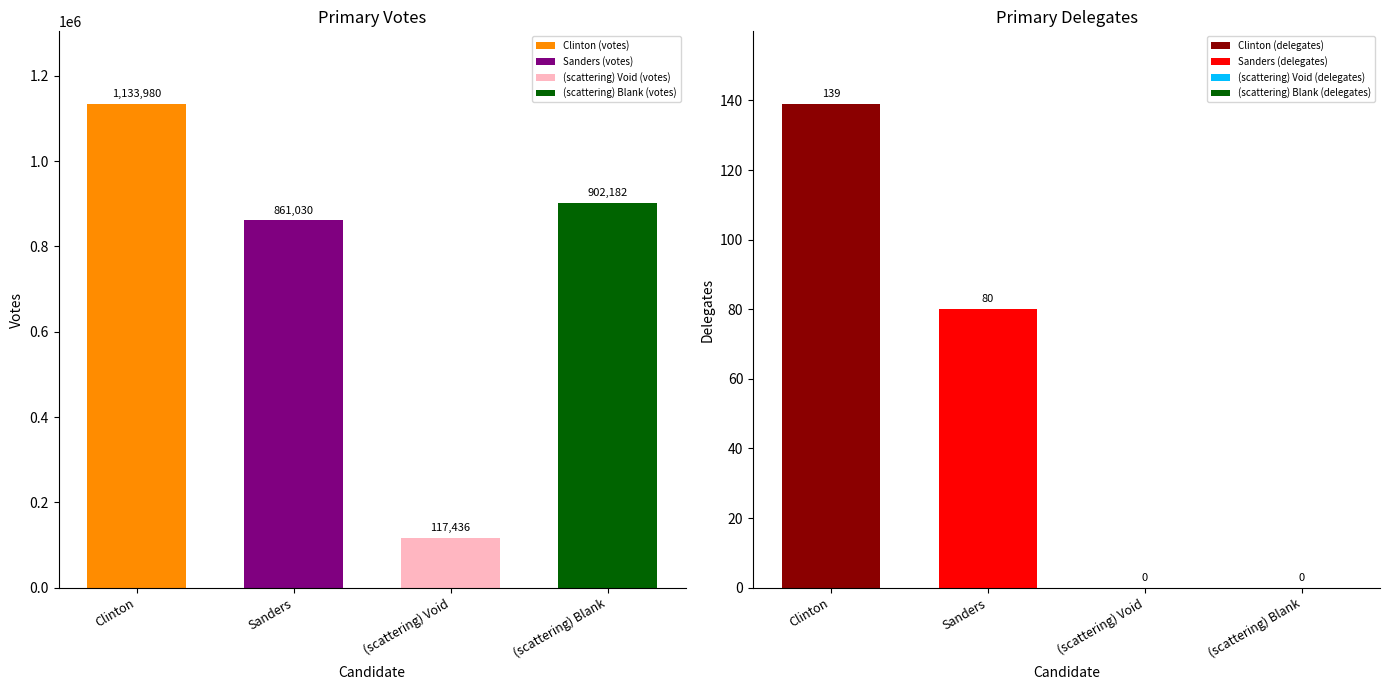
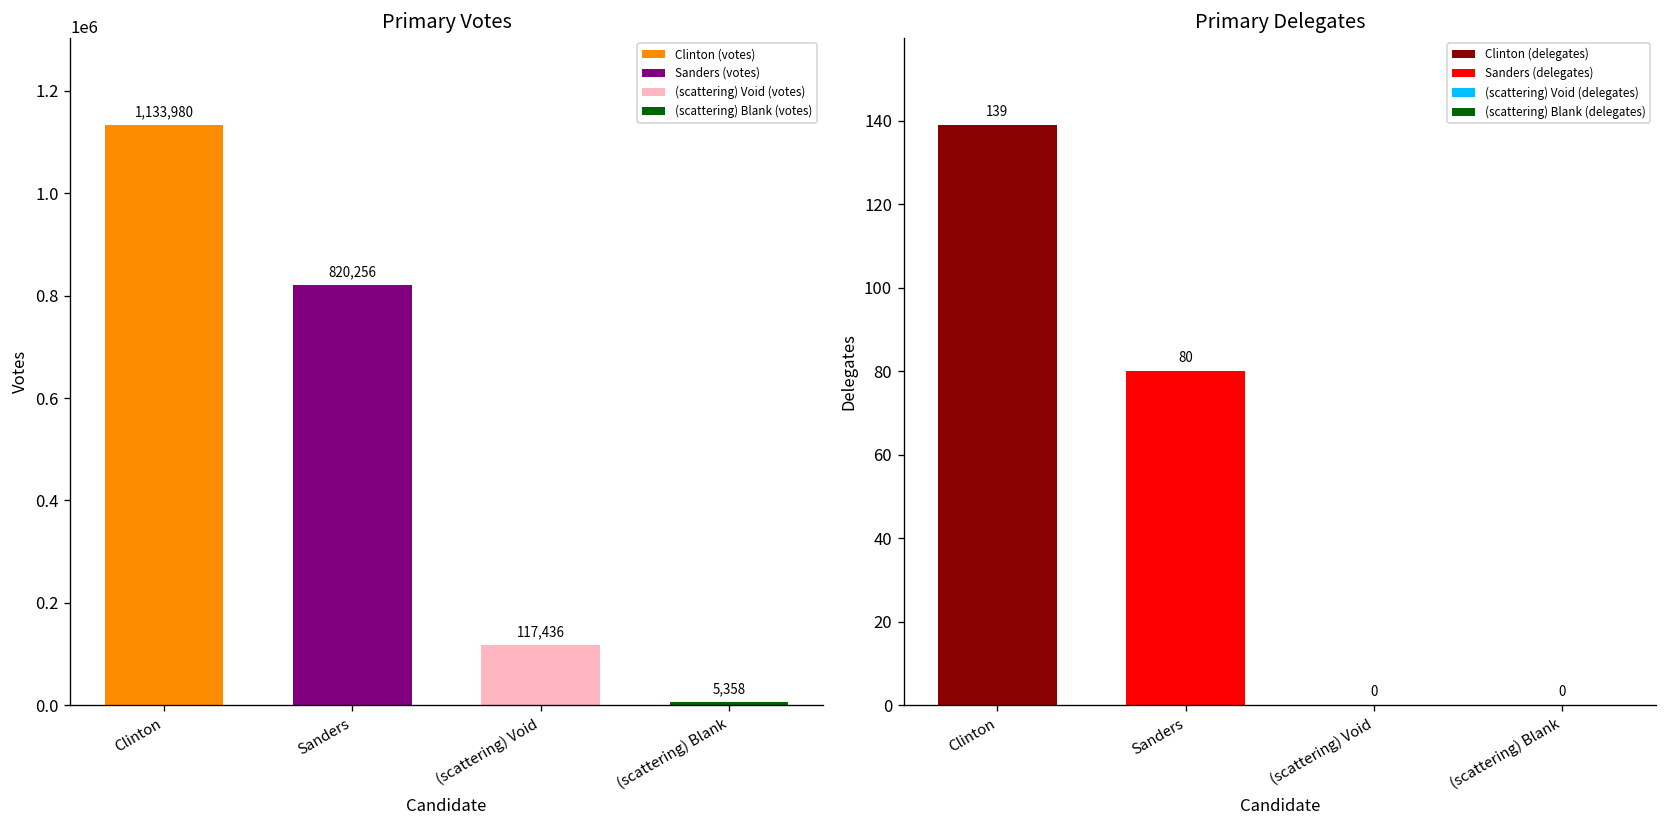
  {
    "Primary Votes": {
      "Clinton": "1,133,980",
-     "Sanders": "861,030",
+     "Sanders": "820,256",
      "(scattering) Void": "117,436",
-     "(scattering) Blank": "902,182"
+     "(scattering) Blank": "5,358"
    },
    "Primary Delegates": {
      "Clinton": "139",
      "Sanders": "80",
      "(scattering) Void": "0",
      "(scattering) Blank": "0"
    }
  }
